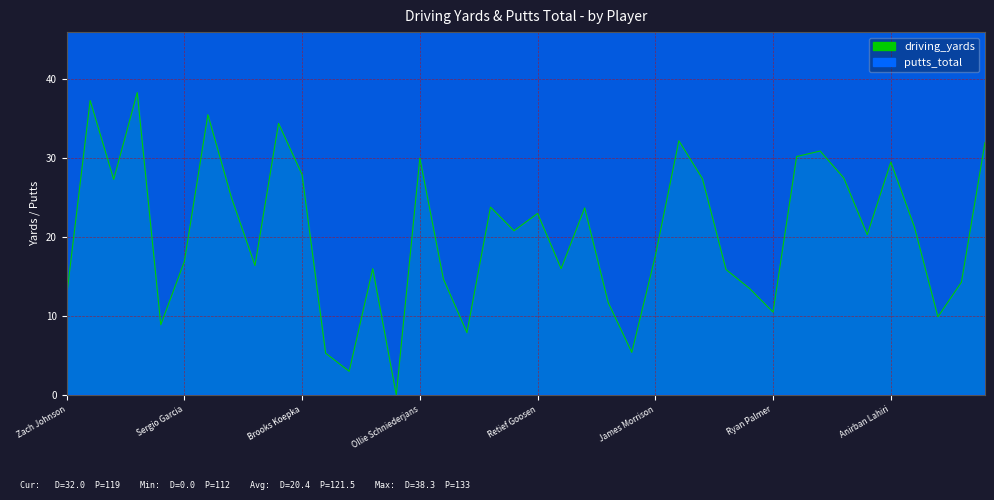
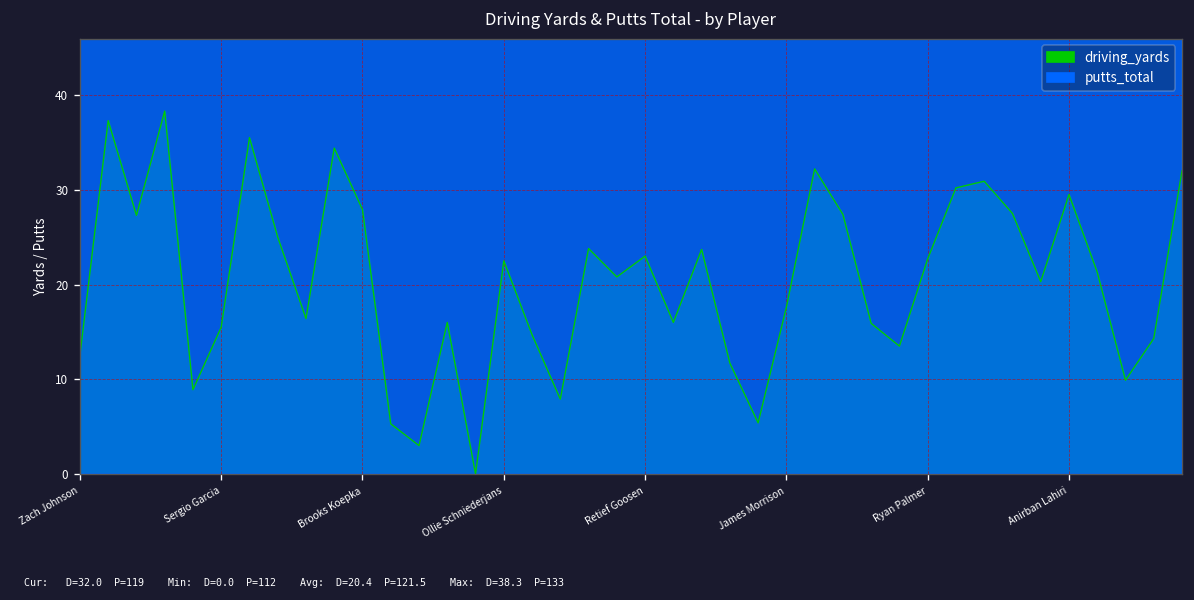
  {
    "driving_yards": {
      "Zach Johnson": 13,
-     "Sergio Garcia": 17,
+     "Sergio Garcia": 16,
      "Brooks Koepka": 28,
-     "Ollie Schniederjans": 30,
+     "Ollie Schniederjans": 23,
      "Retief Goosen": 23,
      "James Morrison": 18,
-     "Ryan Palmer": 11,
+     "Ryan Palmer": 23,
      "Anirban Lahiri": 30
    }
  }
